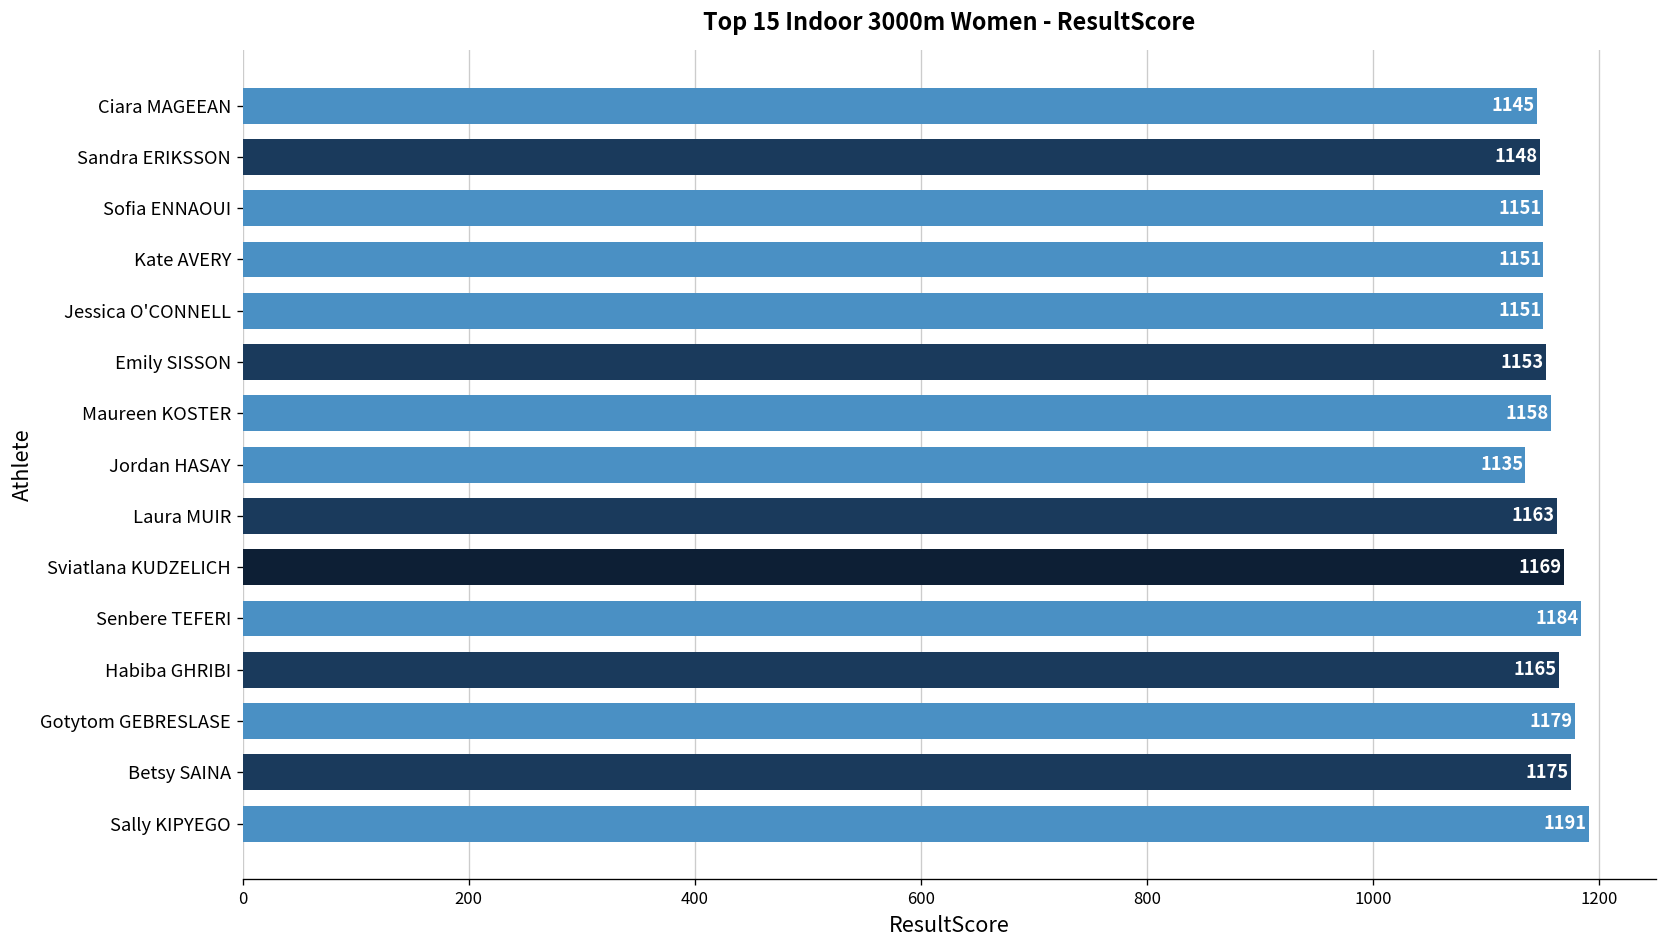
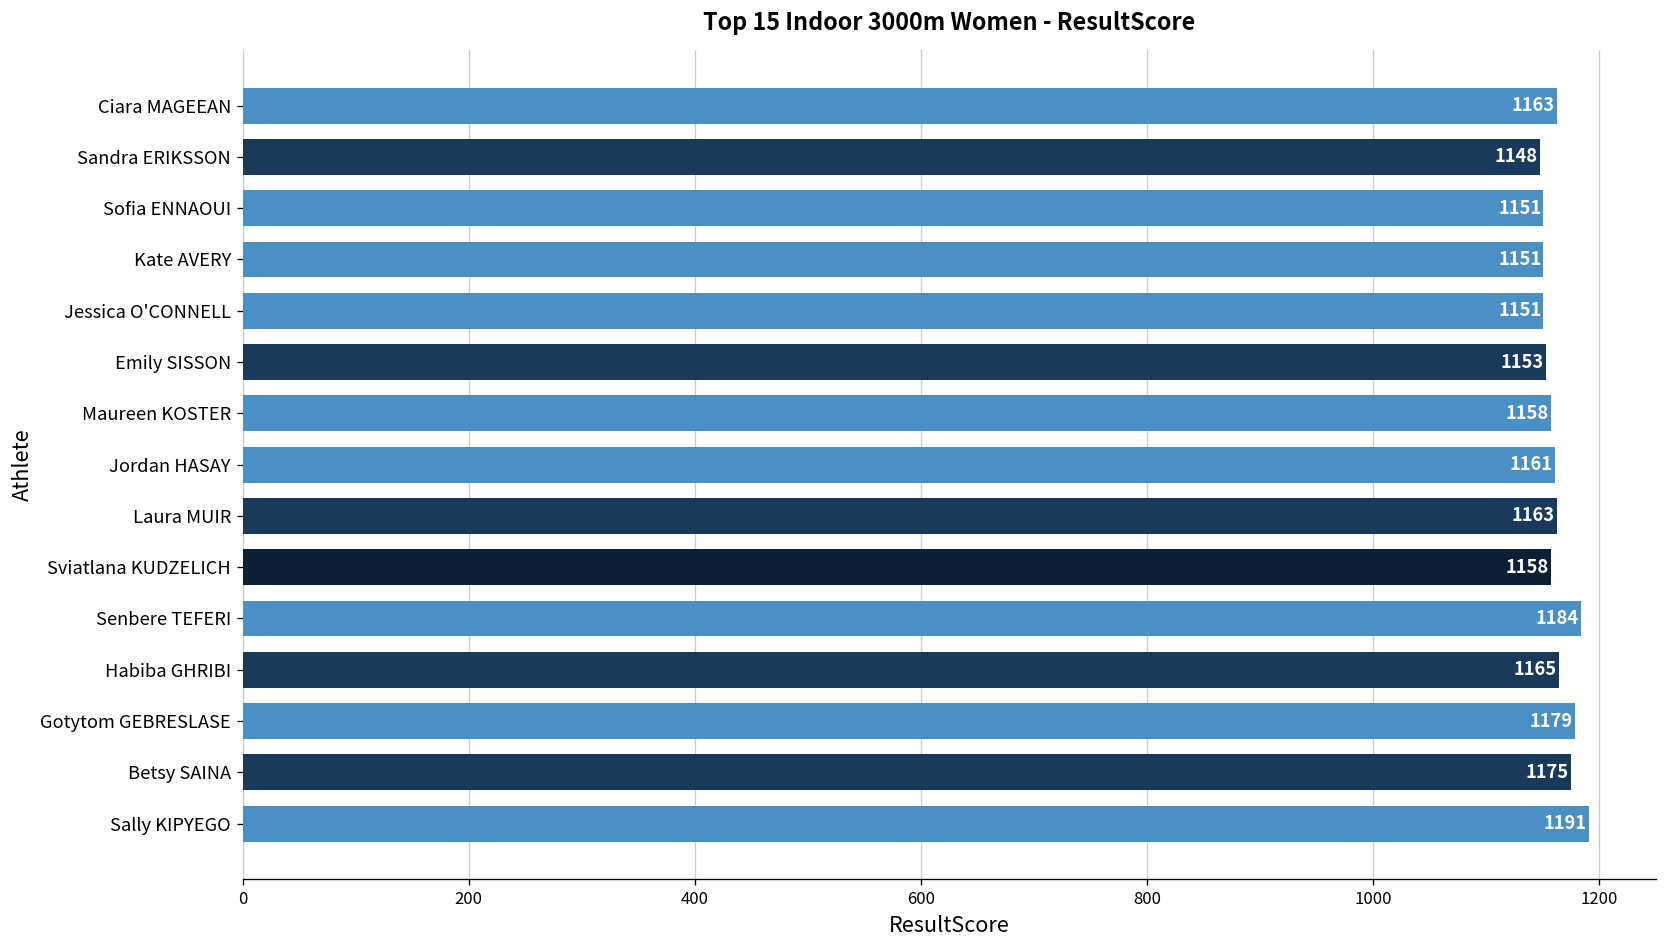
  {
-   "Ciara MAGEEAN": 1145,
+   "Ciara MAGEEAN": 1163,
    "Sandra ERIKSSON": 1148,
    "Sofia ENNAOUI": 1151,
    "Kate AVERY": 1151,
    "Jessica O'CONNELL": 1151,
    "Emily SISSON": 1153,
    "Maureen KOSTER": 1158,
-   "Jordan HASAY": 1135,
+   "Jordan HASAY": 1161,
    "Laura MUIR": 1163,
-   "Sviatlana KUDZELICH": 1169,
+   "Sviatlana KUDZELICH": 1158,
    "Senbere TEFERI": 1184,
    "Habiba GHRIBI": 1165,
    "Gotytom GEBRESLASE": 1179,
    "Betsy SAINA": 1175,
    "Sally KIPYEGO": 1191
  }
